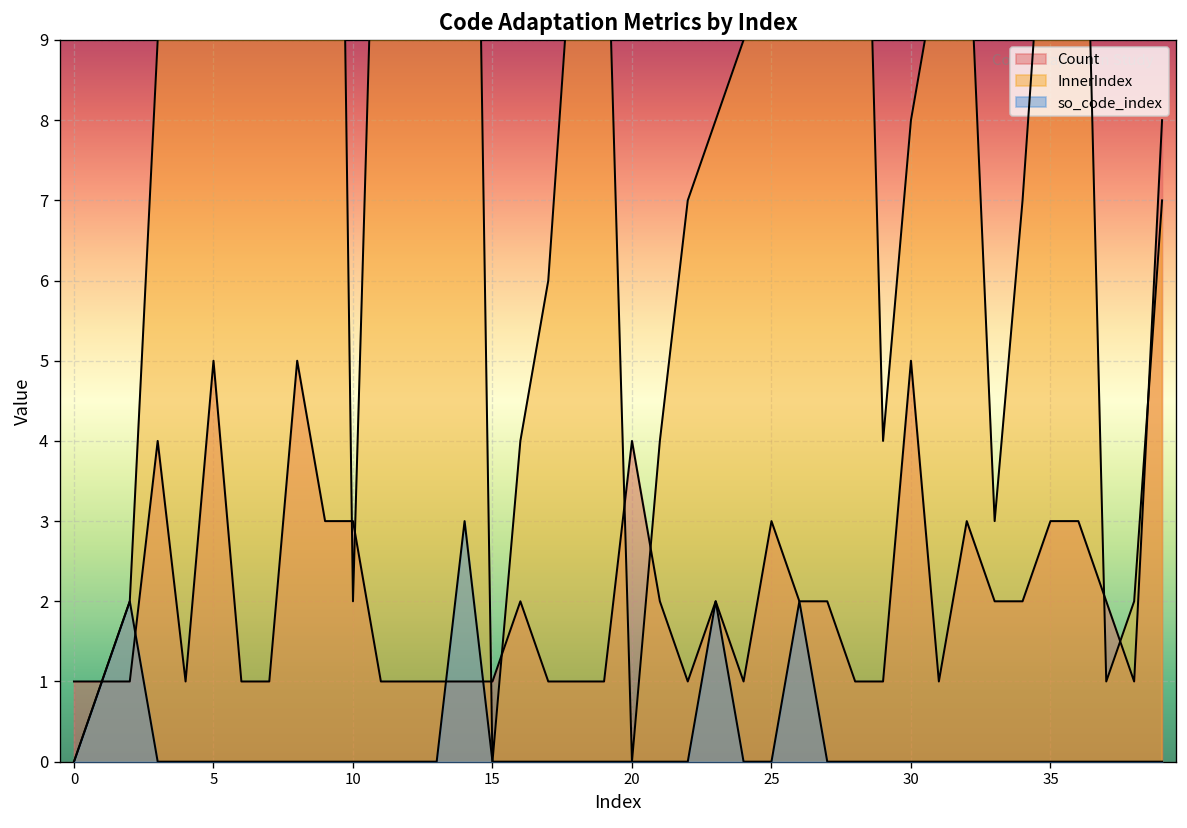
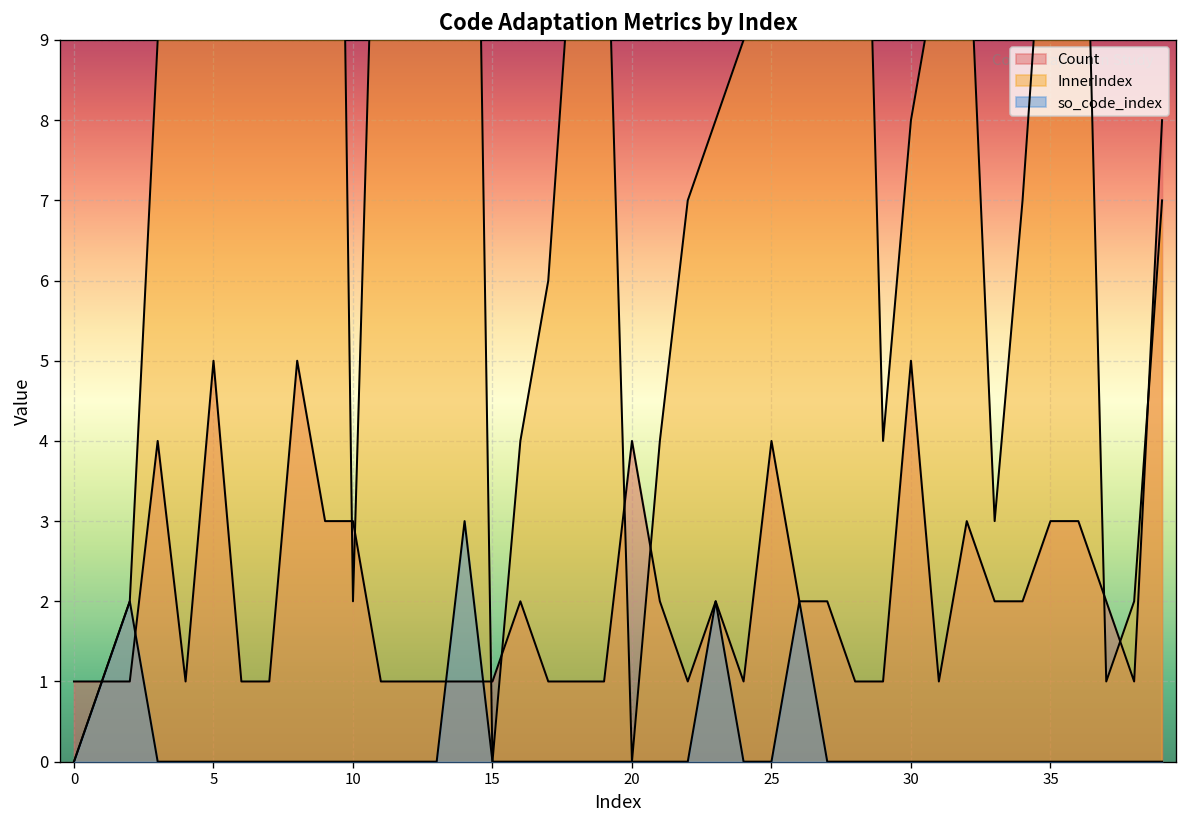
  {
    "Count": {
      "0": 1,
      "5": 5,
      "10": 3,
      "15": 1,
      "20": 4,
-     "25": 3,
+     "25": 4,
      "30": 5,
      "35": 3
    },
    "InnerIndex": {
      "10": 2,
      "30": 8
    },
    "so_code_index": {
      "5": 0,
      "10": 0,
      "25": 0,
      "30": 0,
      "35": 0
    }
  }
